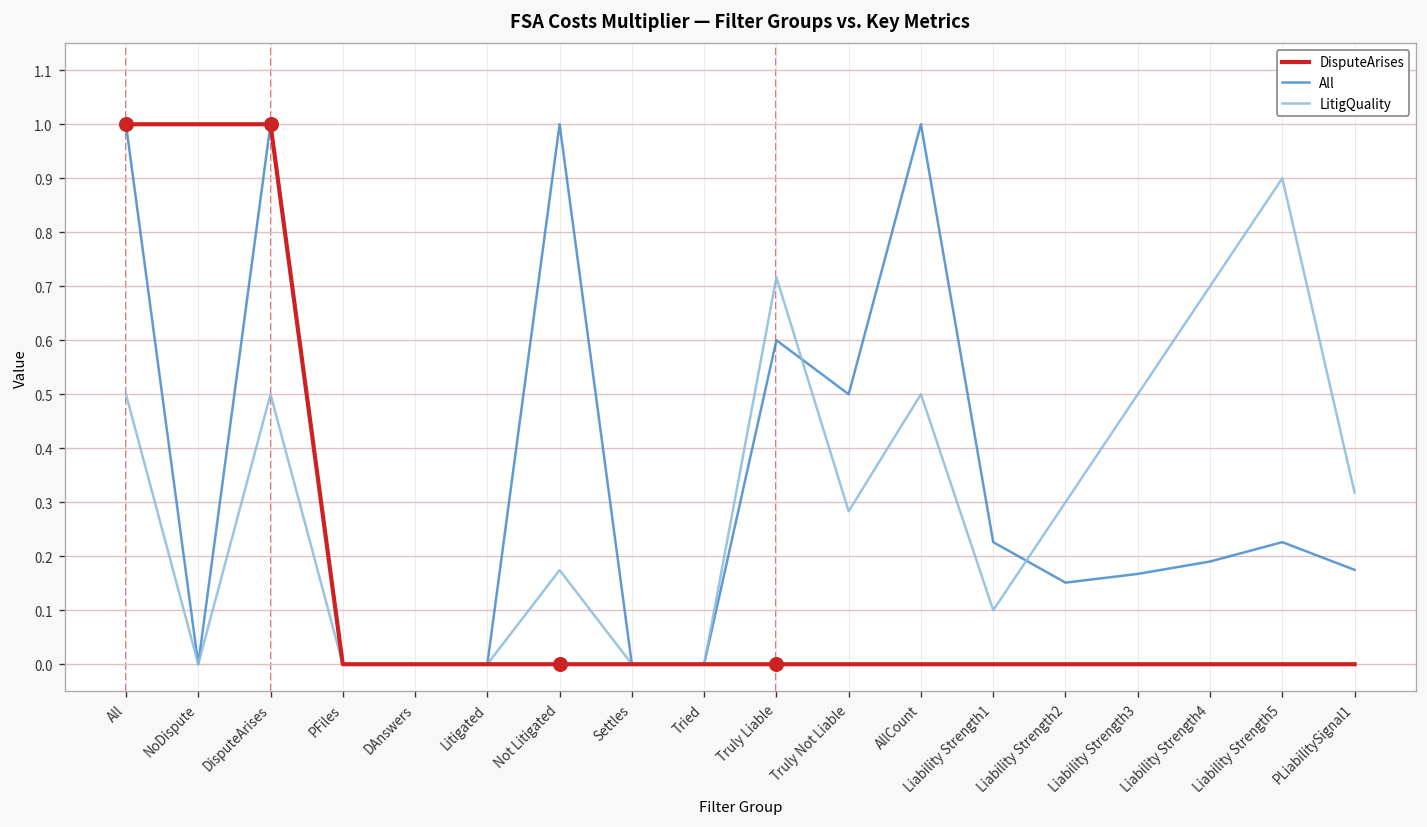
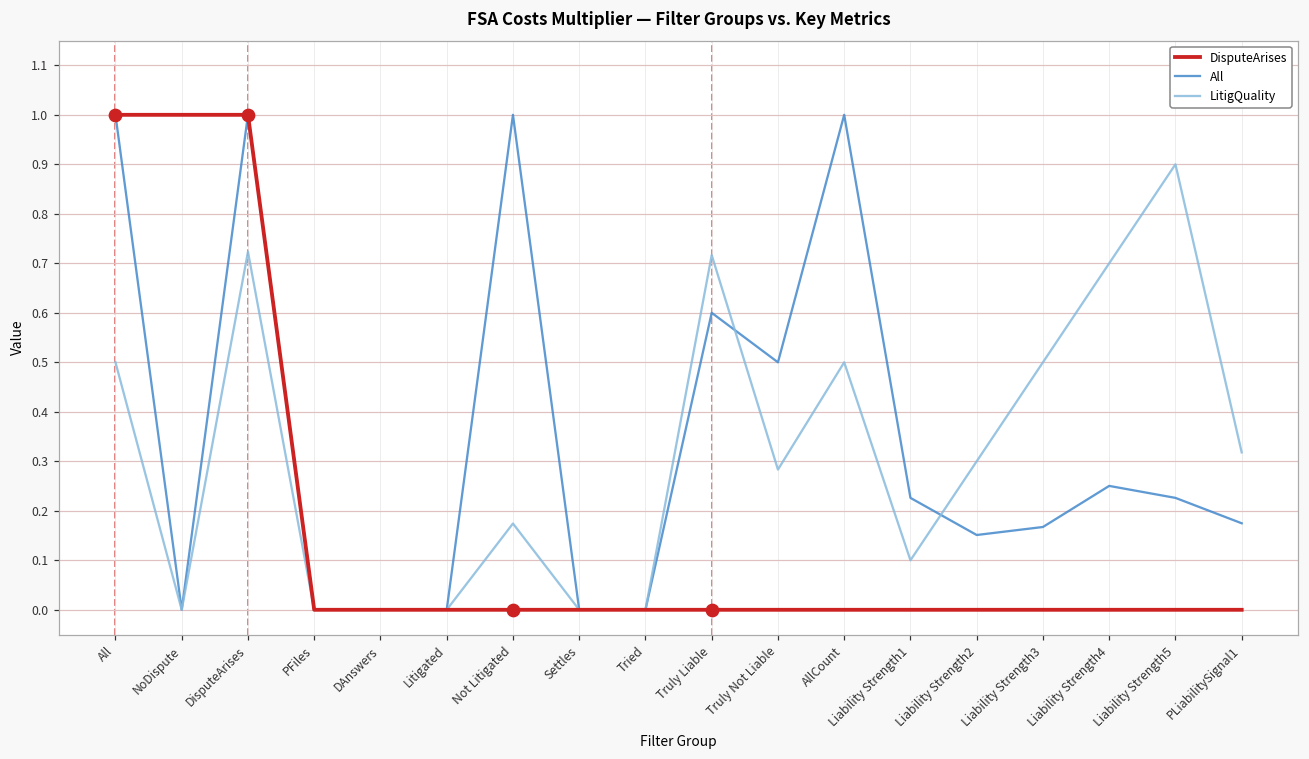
  {
    "All": {
      "Not Litigated": 1.00,
      "Truly Liable": 0.60,
      "Truly Not Liable": 0.50,
      "AllCount": 1.00,
      "Liability Strength1": 0.23,
      "Liability Strength2": 0.15,
      "Liability Strength3": 0.17,
-     "Liability Strength4": 0.19,
+     "Liability Strength4": 0.25,
      "Liability Strength5": 0.23,
      "PLiabilitySignal1": 0.17
    },
    "LitigQuality": {
      "All": 0.50,
-     "DisputeArises": 0.50,
+     "DisputeArises": 0.72,
      "Not Litigated": 0.17,
      "Truly Liable": 0.72,
      "Truly Not Liable": 0.28,
      "AllCount": 0.50,
      "Liability Strength1": 0.10,
      "Liability Strength2": 0.30,
      "Liability Strength3": 0.50,
      "Liability Strength4": 0.70,
      "Liability Strength5": 0.90,
      "PLiabilitySignal1": 0.32
    }
  }
